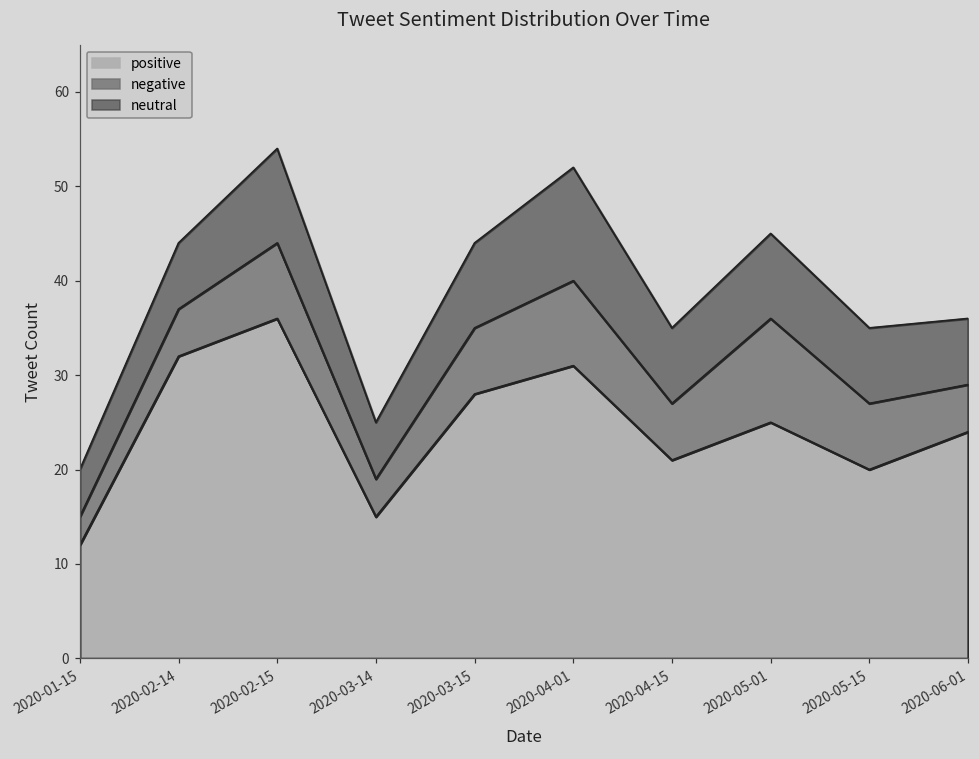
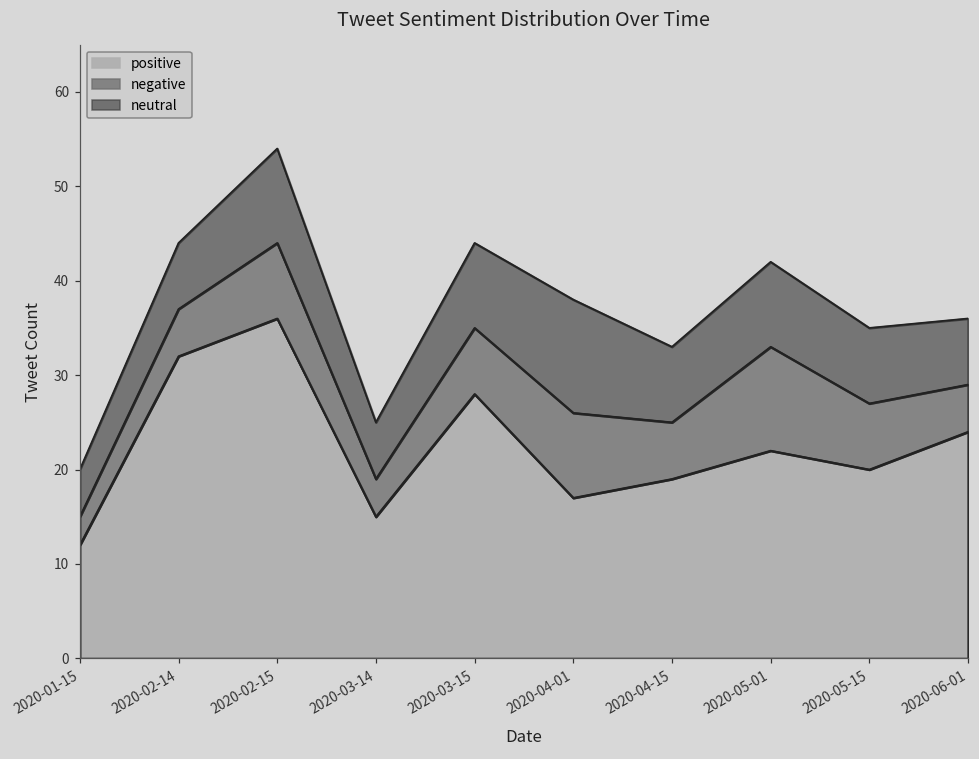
  {
    "positive": {
      "2020-01-15": 12,
      "2020-02-14": 32,
      "2020-02-15": 36,
      "2020-03-14": 15,
      "2020-03-15": 28,
-     "2020-04-01": 31,
-     "2020-04-15": 21,
-     "2020-05-01": 25,
+     "2020-04-01": 17,
+     "2020-04-15": 19,
+     "2020-05-01": 22,
      "2020-05-15": 20,
      "2020-06-01": 24
    }
  }
